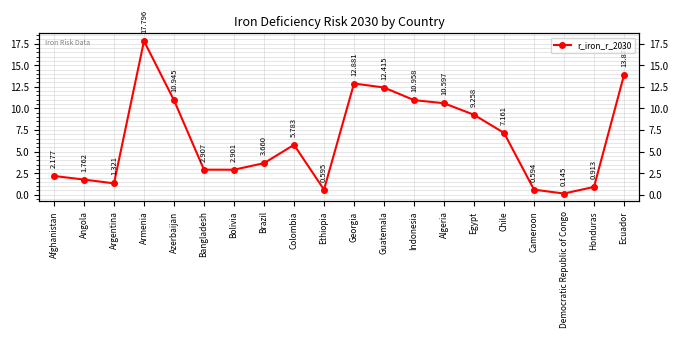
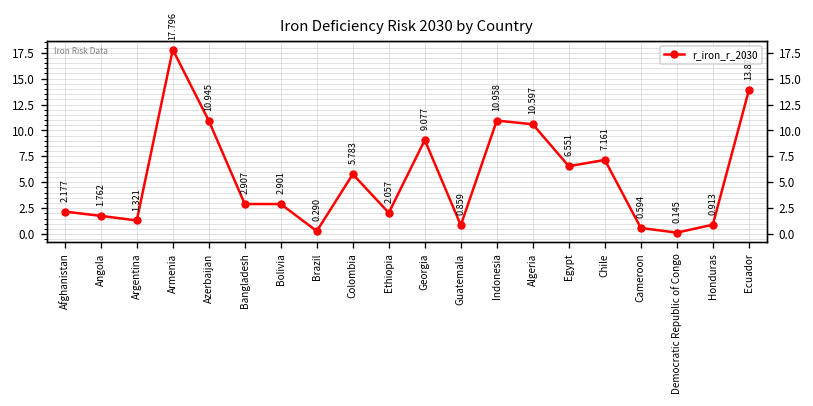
  {
    "Afghanistan": 2.177,
    "Angola": 1.762,
    "Argentina": 1.321,
    "Armenia": 17.796,
    "Azerbaijan": 10.945,
    "Bangladesh": 2.907,
    "Bolivia": 2.901,
-   "Brazil": 3.660,
+   "Brazil": 0.290,
    "Colombia": 5.783,
-   "Ethiopia": 0.595,
-   "Georgia": 12.881,
-   "Guatemala": 12.415,
+   "Ethiopia": 2.057,
+   "Georgia": 9.077,
+   "Guatemala": 0.859,
    "Indonesia": 10.958,
    "Algeria": 10.597,
-   "Egypt": 9.258,
+   "Egypt": 6.551,
    "Chile": 7.161,
    "Cameroon": 0.594,
    "Democratic Republic of Congo": 0.145,
    "Honduras": 0.913
  }
